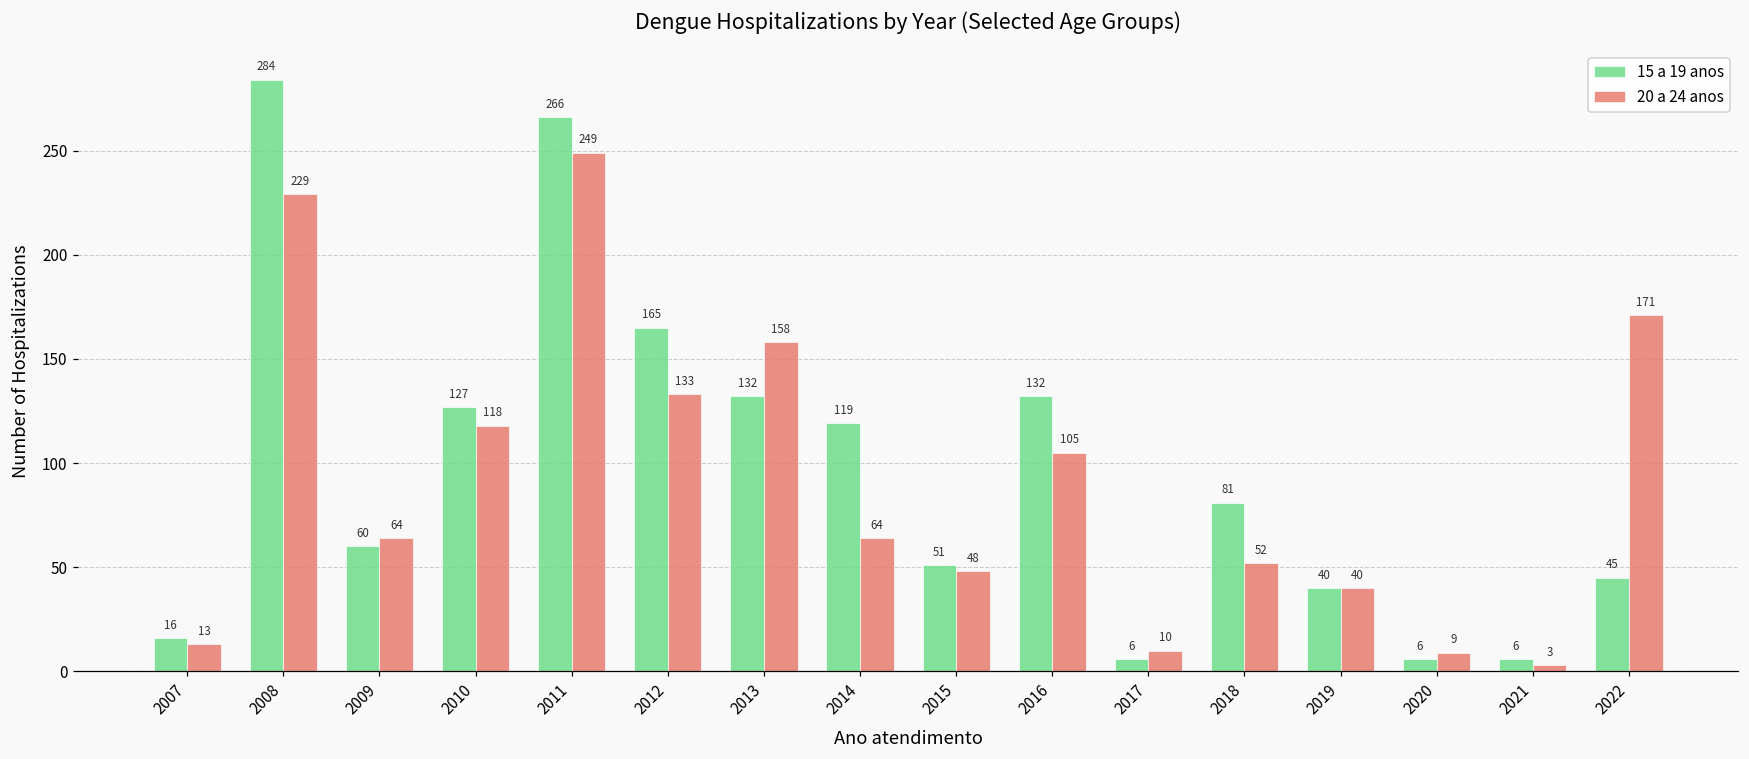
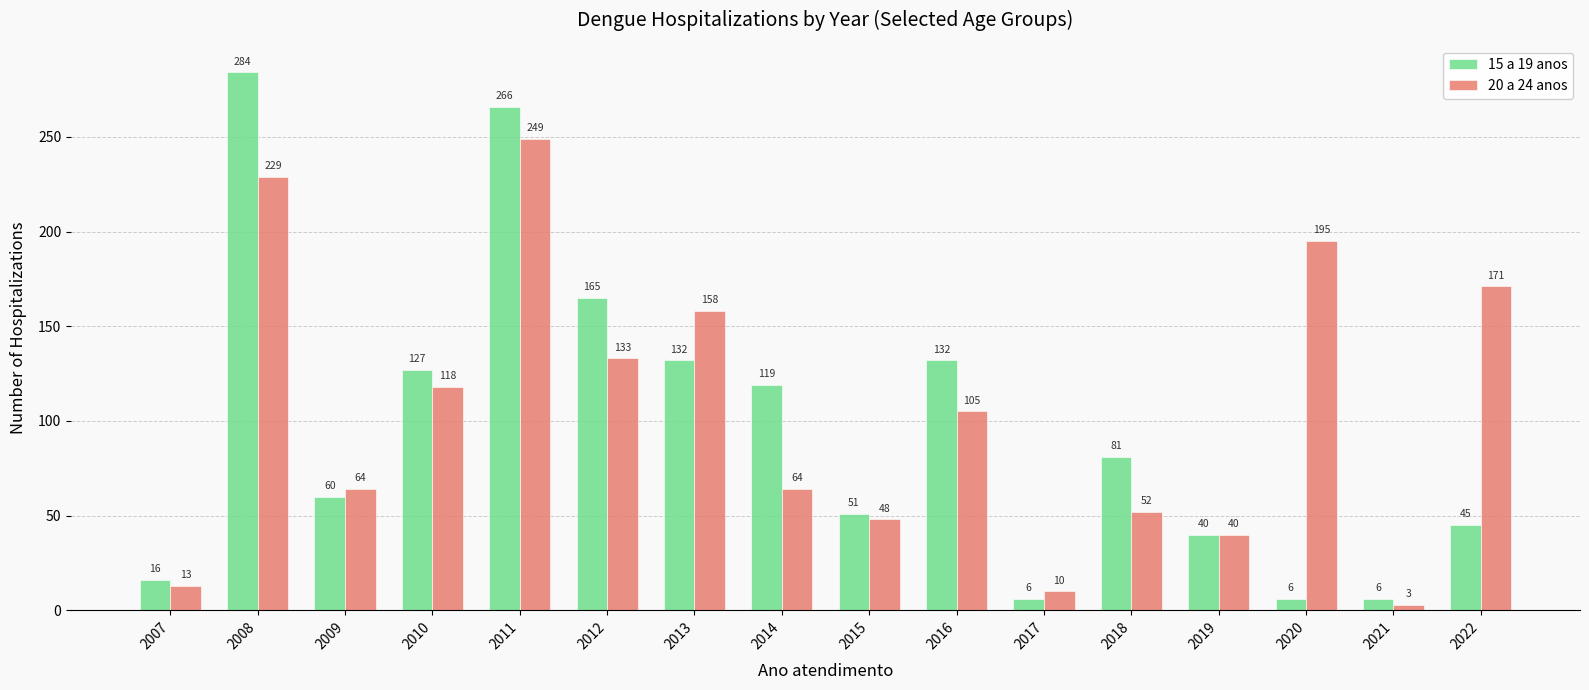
  {
    "15 a 19 anos": {
      "2007": 16,
      "2008": 284,
      "2009": 60,
      "2010": 127,
      "2011": 266,
      "2012": 165,
      "2013": 132,
      "2014": 119,
      "2015": 51,
      "2016": 132,
      "2017": 6,
      "2018": 81,
      "2019": 40,
      "2020": 6,
      "2021": 6,
      "2022": 45
    },
    "20 a 24 anos": {
      "2007": 13,
      "2008": 229,
      "2009": 64,
      "2010": 118,
      "2011": 249,
      "2012": 133,
      "2013": 158,
      "2014": 64,
      "2015": 48,
      "2016": 105,
      "2017": 10,
      "2018": 52,
      "2019": 40,
-     "2020": 9,
+     "2020": 195,
      "2021": 3,
      "2022": 171
    }
  }
